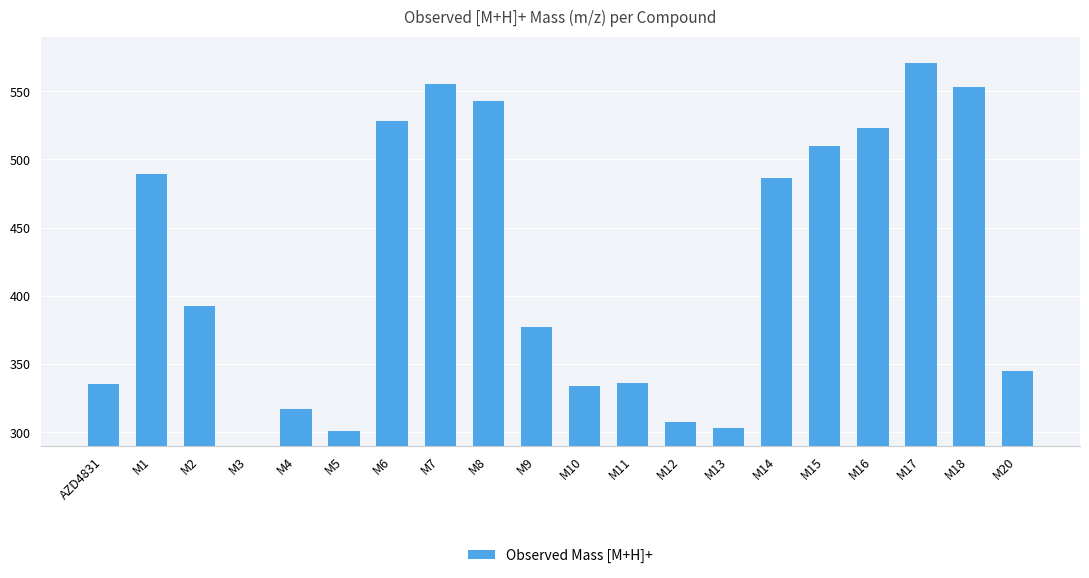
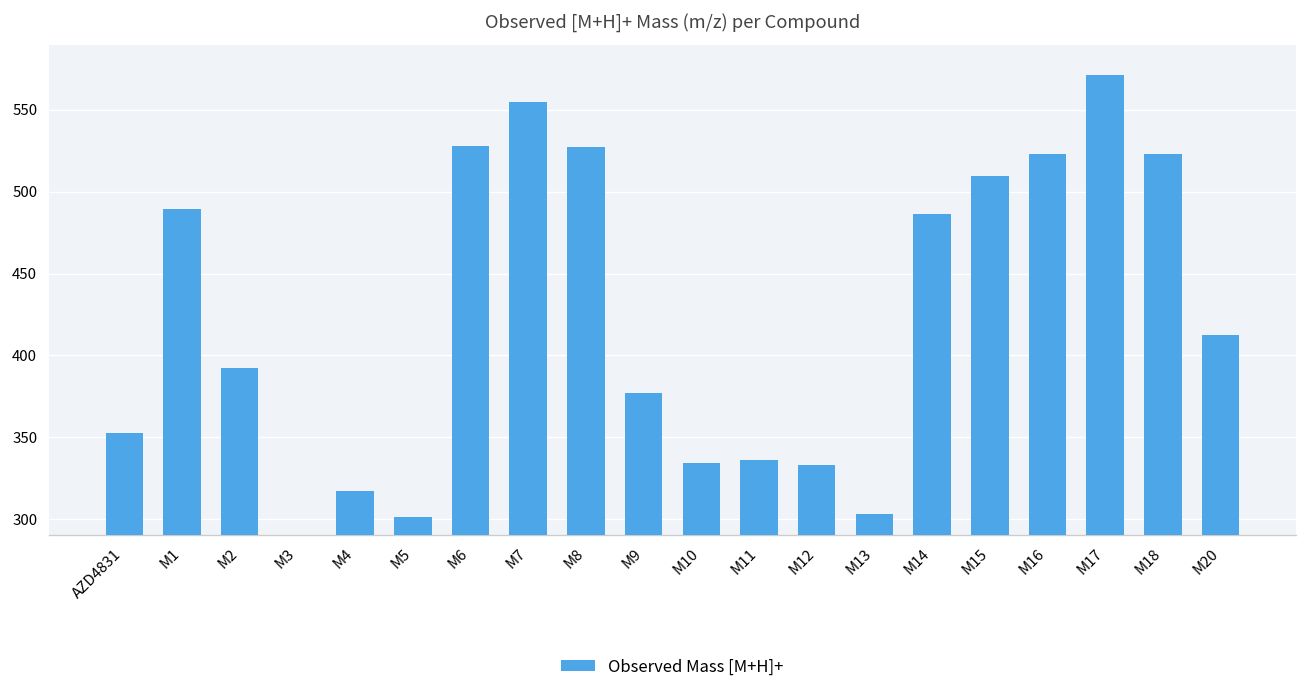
  {
-   "AZD4831": 335,
+   "AZD4831": 353,
    "M1": 489,
    "M2": 392,
    "M4": 317,
    "M5": 301,
    "M6": 528,
    "M7": 555,
-   "M8": 543,
+   "M8": 527,
    "M9": 377,
    "M10": 334,
    "M11": 336,
-   "M12": 308,
+   "M12": 333,
    "M13": 303,
    "M14": 486,
    "M15": 510,
    "M16": 523,
    "M17": 571,
-   "M18": 553,
-   "M20": 345
+   "M18": 523,
+   "M20": 412
  }
